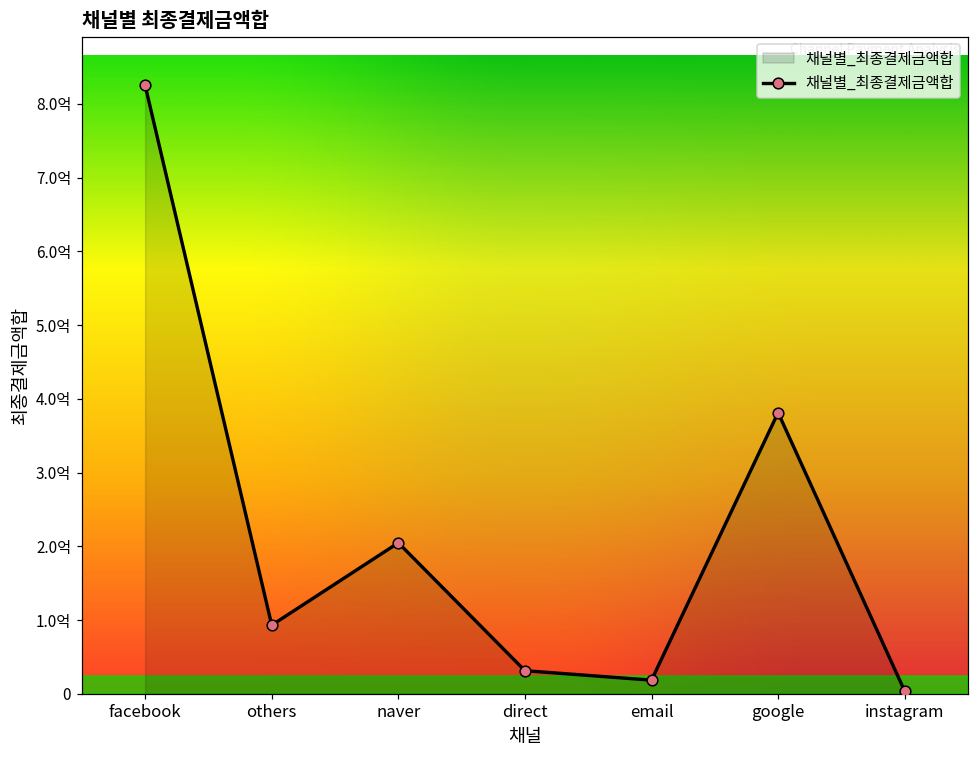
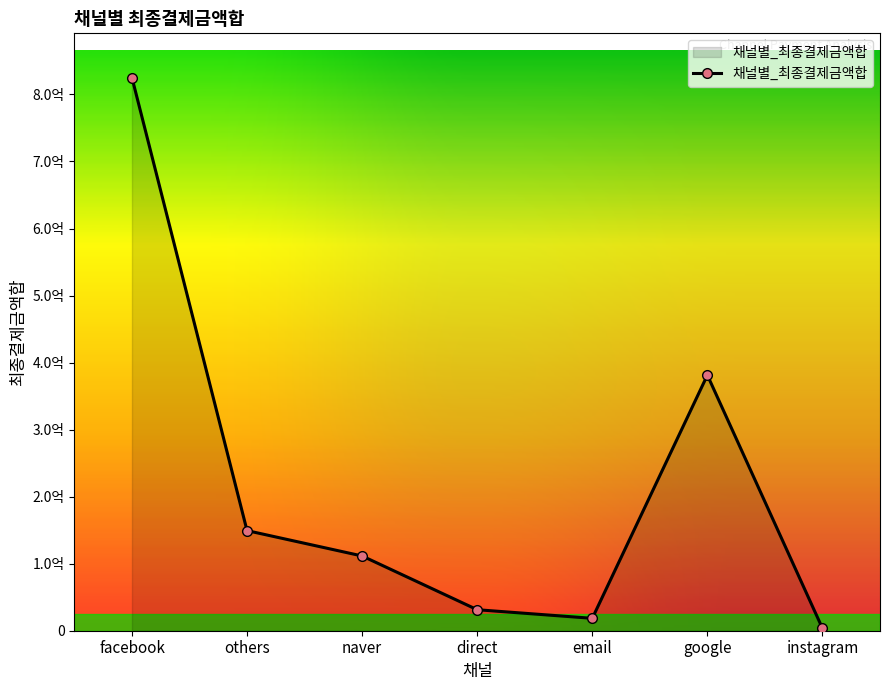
  {
    "facebook": "8.3억",
-   "others": "0.9억",
-   "naver": "2.0억",
+   "others": "1.5억",
+   "naver": "1.1억",
    "direct": "0.3억",
    "google": "3.8억"
  }
